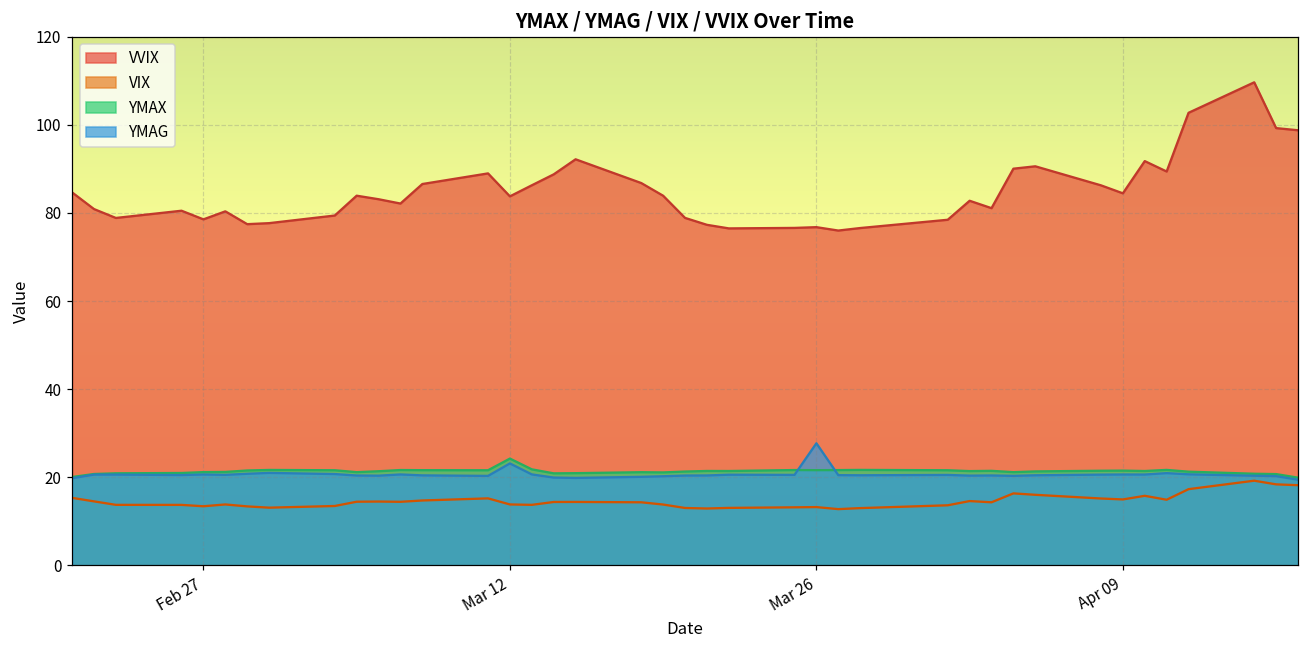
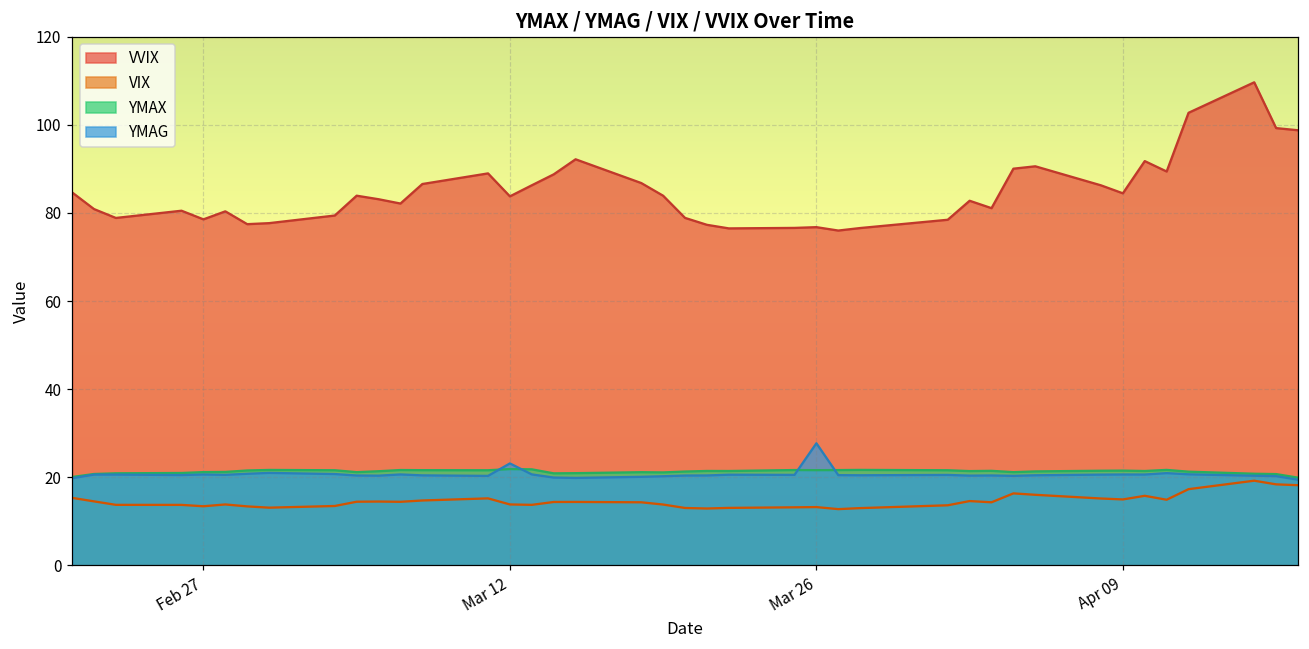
  {
    "YMAX": {
-     "Mar 12": 24,
+     "Mar 12": 22,
      "Mar 26": 22,
      "Apr 09": 22
    },
    "YMAG": {
      "Mar 12": 23,
      "Mar 26": 28,
      "Apr 09": 21
    }
  }
